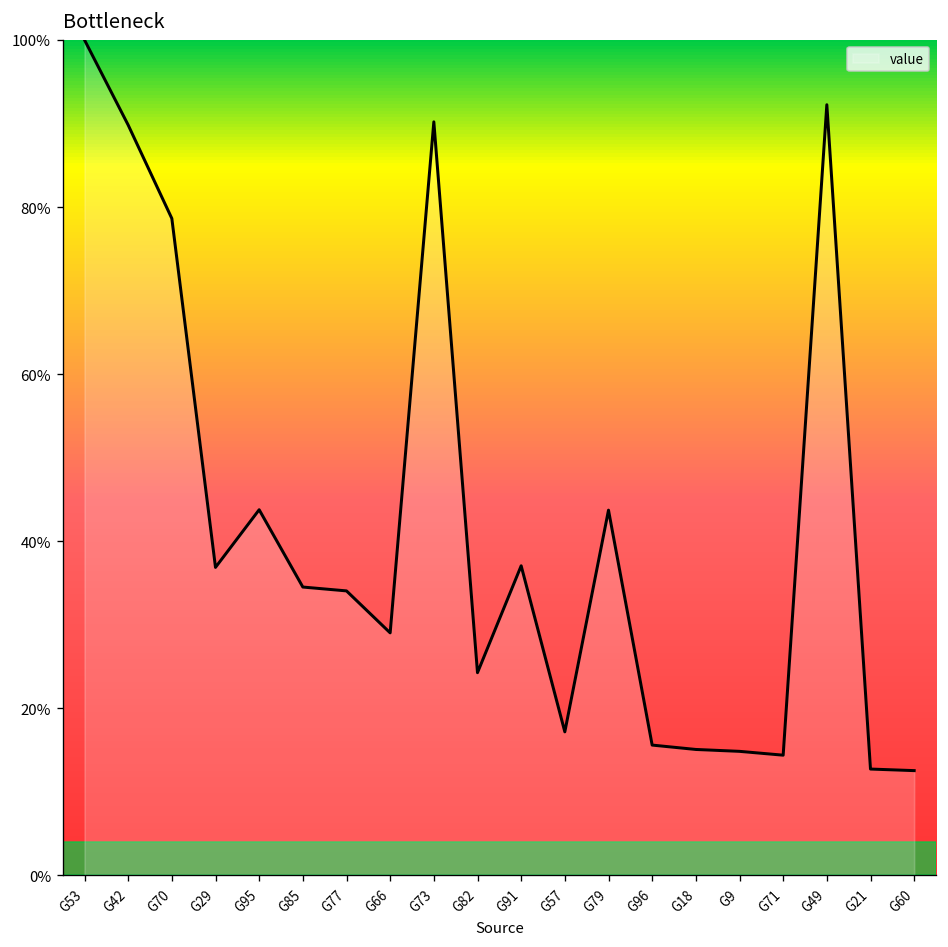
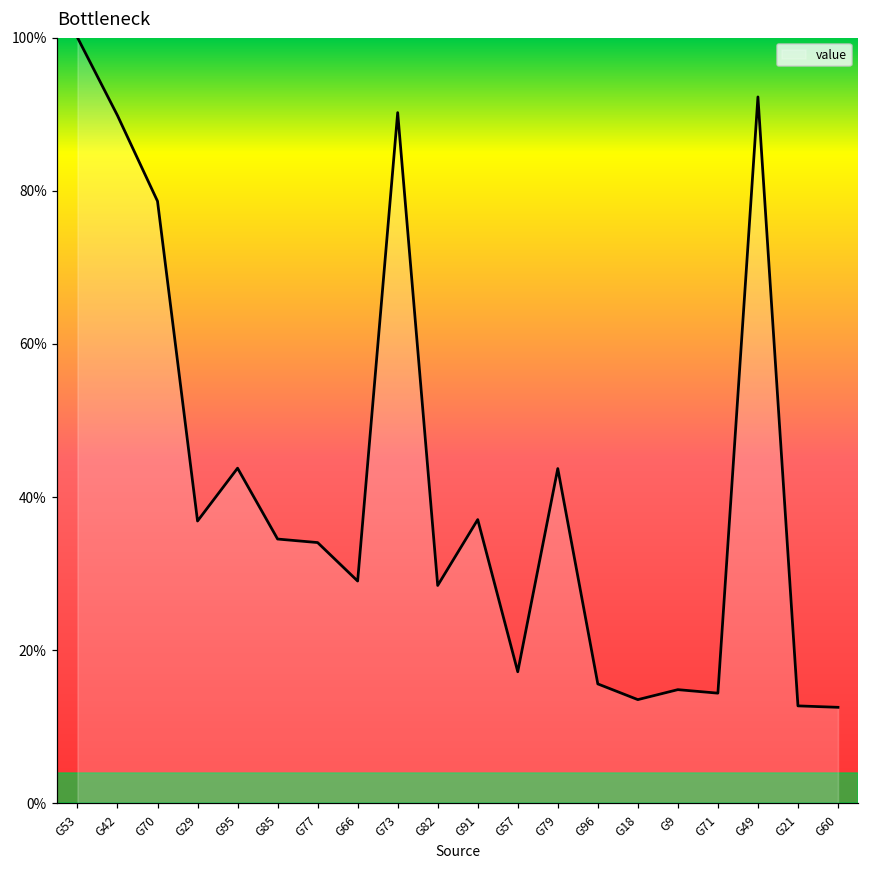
  {
    "G53": "100%",
    "G42": "90%",
    "G70": "79%",
    "G29": "37%",
    "G95": "44%",
    "G85": "35%",
    "G77": "34%",
    "G66": "29%",
    "G73": "90%",
-   "G82": "24%",
+   "G82": "28%",
    "G91": "37%",
    "G57": "17%",
    "G79": "44%",
    "G96": "16%",
-   "G18": "15%",
+   "G18": "14%",
    "G9": "15%",
    "G71": "14%",
    "G49": "92%",
    "G21": "13%",
    "G60": "13%"
  }
